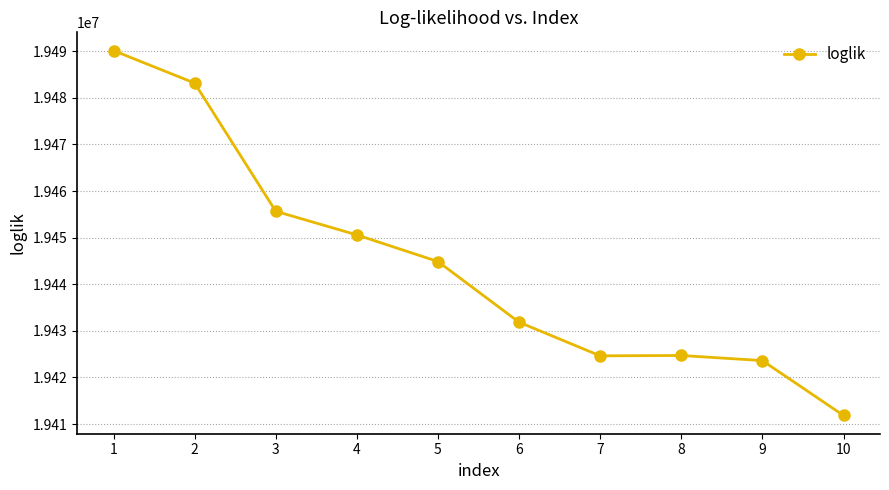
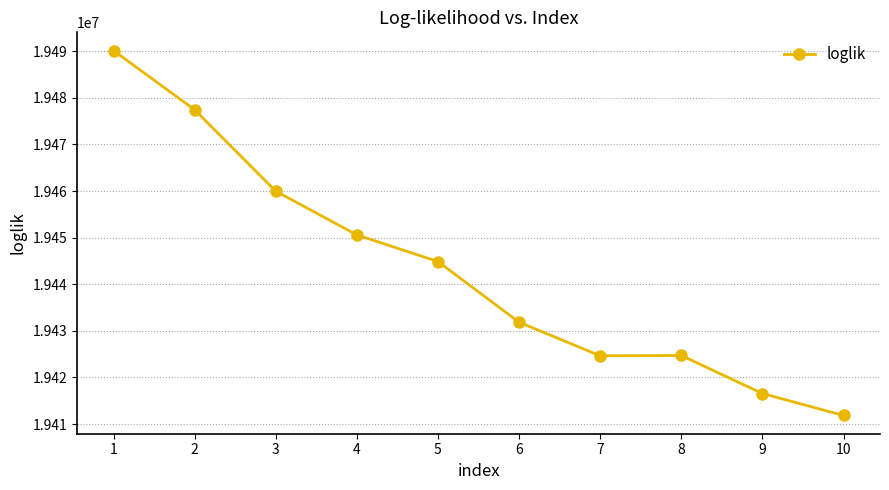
  {
    "1": 19490000,
-   "2": 19483000,
-   "3": 19456000,
+   "2": 19477000,
+   "3": 19460000,
    "4": 19451000,
    "5": 19445000,
    "6": 19432000,
    "7": 19425000,
    "8": 19425000,
-   "9": 19424000,
+   "9": 19417000,
    "10": 19412000
  }
